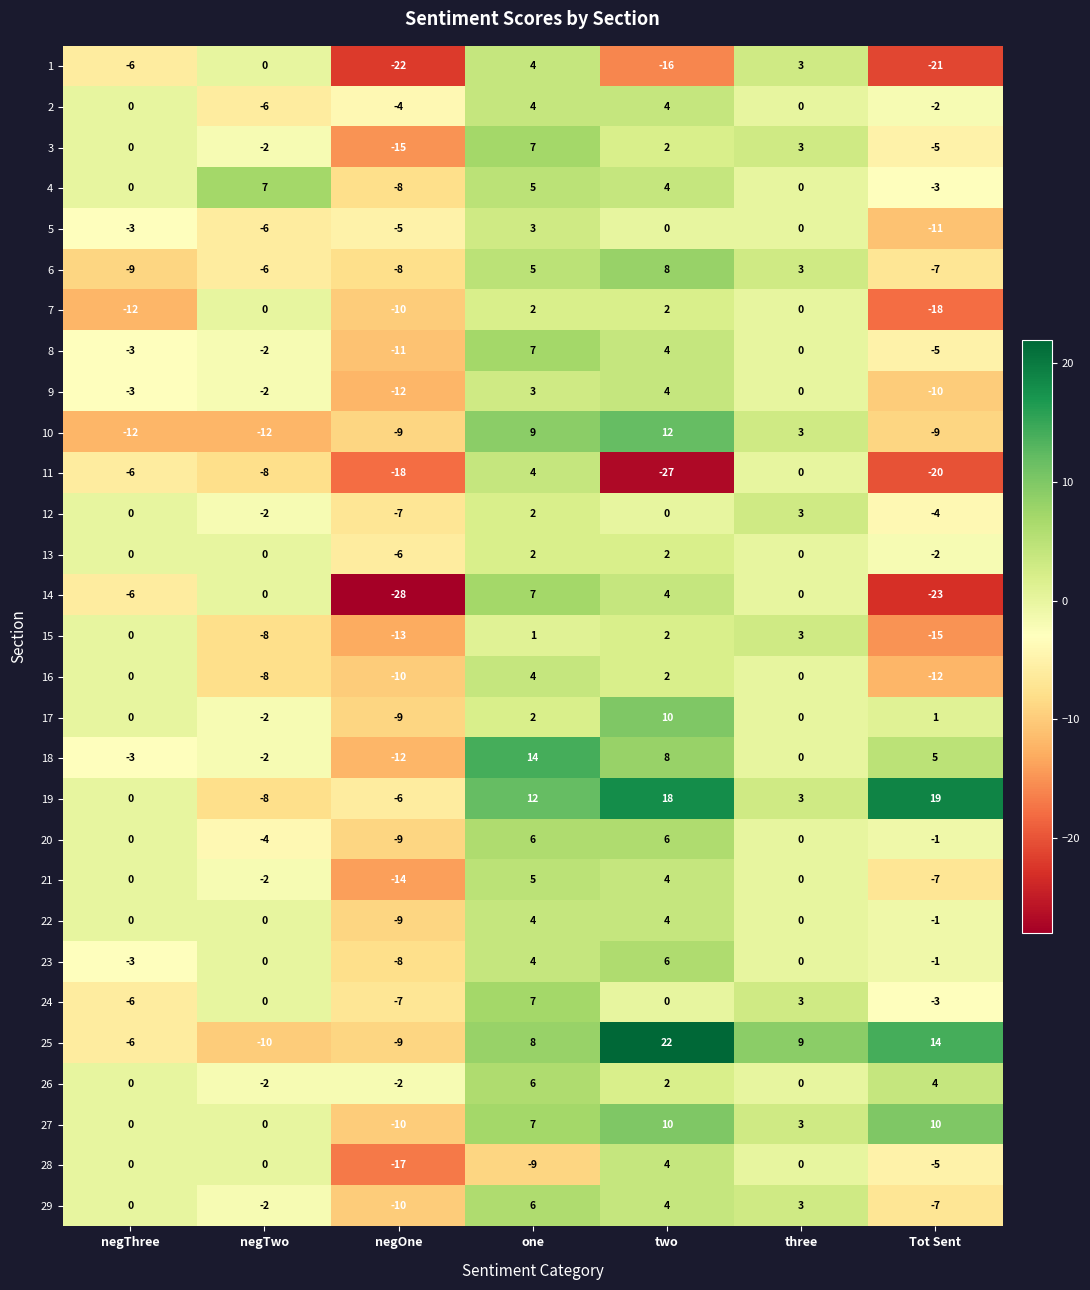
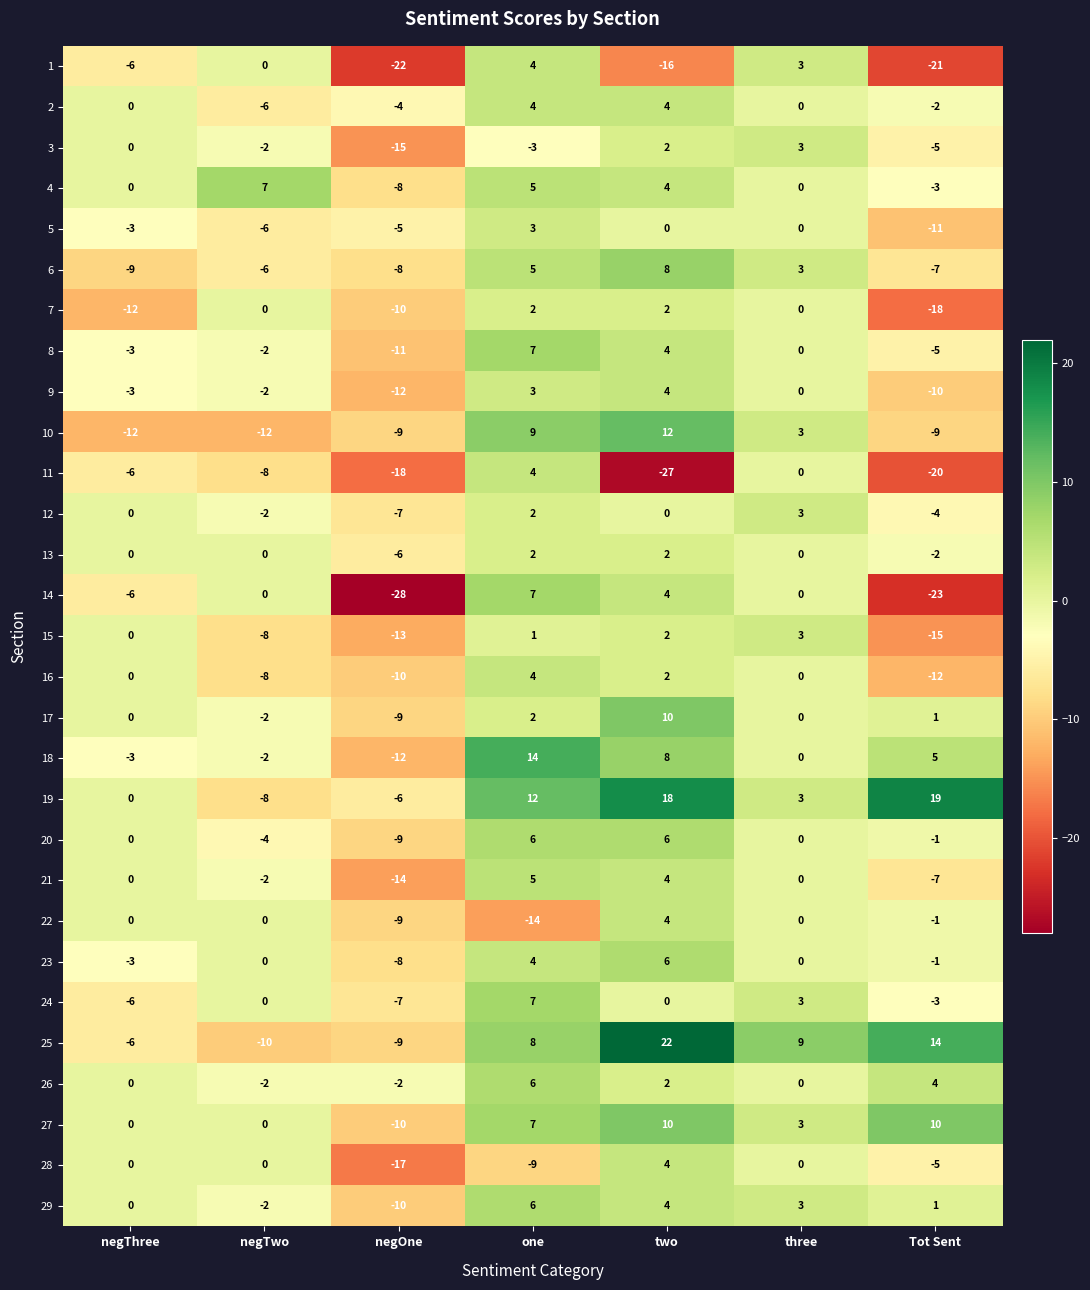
  {
    "3": {
      "negThree": 0,
      "negTwo": -2,
      "negOne": -15,
-     "one": 7,
+     "one": -3,
      "two": 2,
      "three": 3,
      "Tot Sent": -5
    },
    "22": {
      "negThree": 0,
      "negTwo": 0,
      "negOne": -9,
-     "one": 4,
+     "one": -14,
      "two": 4,
      "three": 0,
      "Tot Sent": -1
    },
    "29": {
      "negThree": 0,
      "negTwo": -2,
      "negOne": -10,
      "one": 6,
      "two": 4,
      "three": 3,
-     "Tot Sent": -7
+     "Tot Sent": 1
    }
  }
